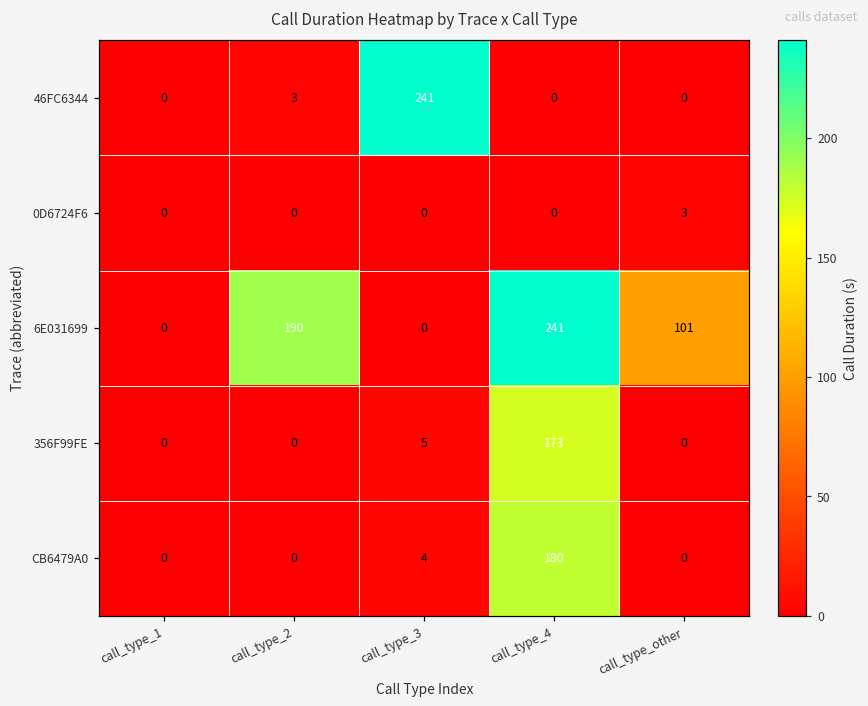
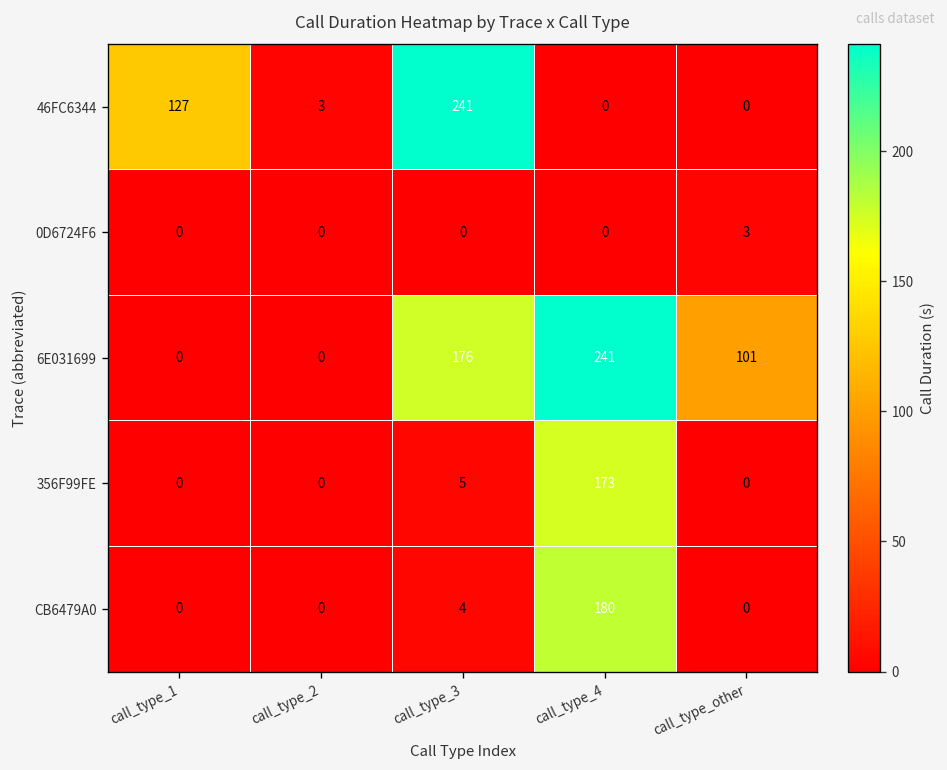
  {
    "46FC6344": {
-     "call_type_1": 0,
+     "call_type_1": 127,
      "call_type_2": 3,
      "call_type_3": 241,
      "call_type_4": 0,
      "call_type_other": 0
    },
    "0D6724F6": {
      "call_type_1": 0,
      "call_type_2": 0,
      "call_type_3": 0,
      "call_type_4": 0,
      "call_type_other": 3
    },
    "6E031699": {
      "call_type_1": 0,
-     "call_type_2": 190,
-     "call_type_3": 0,
+     "call_type_2": 0,
+     "call_type_3": 176,
      "call_type_4": 241,
      "call_type_other": 101
    },
    "356F99FE": {
      "call_type_1": 0,
      "call_type_2": 0,
      "call_type_3": 5,
      "call_type_4": 173,
      "call_type_other": 0
    },
    "CB6479A0": {
      "call_type_1": 0,
      "call_type_2": 0,
      "call_type_3": 4,
      "call_type_4": 180,
      "call_type_other": 0
    }
  }
